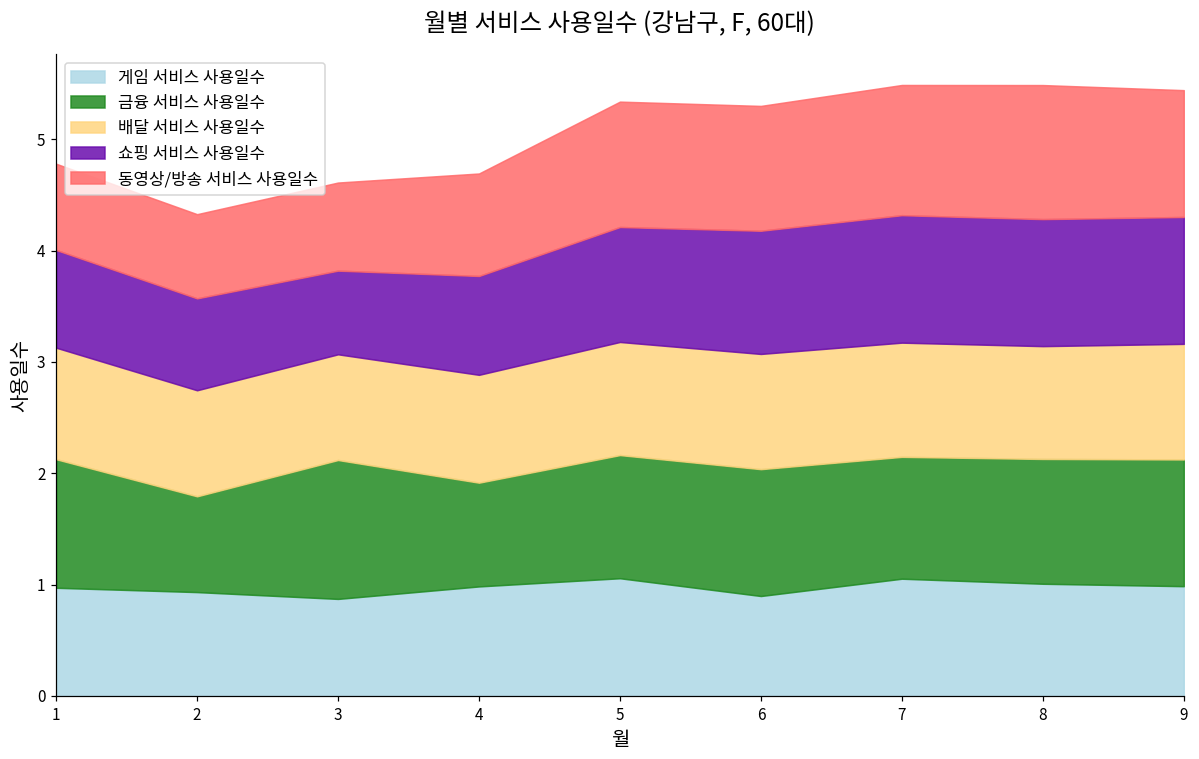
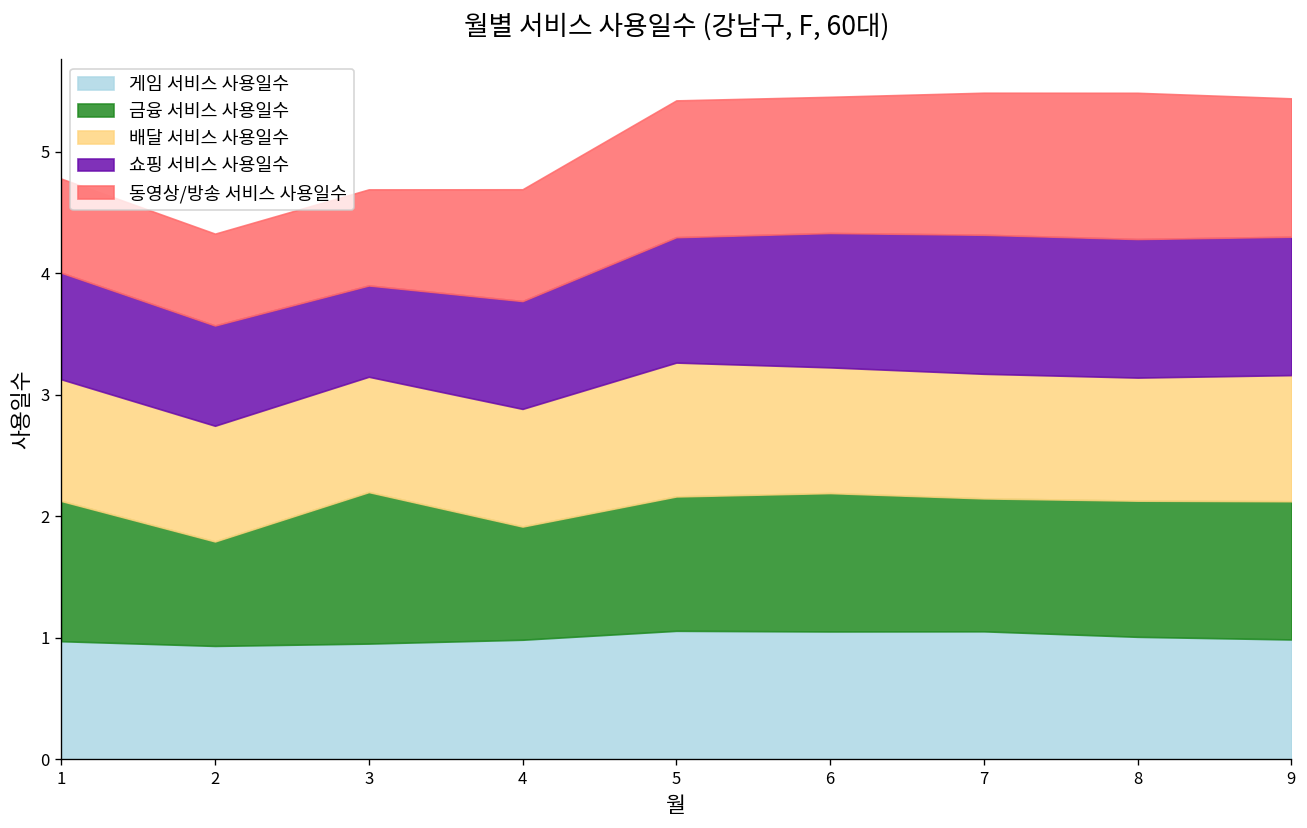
  {
    "게임 서비스 사용일수": {
      "1": 0.97,
      "2": 0.93,
-     "3": 0.87,
+     "3": 0.95,
      "4": 0.98,
      "5": 1.06,
-     "6": 0.90,
+     "6": 1.05,
      "7": 1.05,
      "8": 1.01,
      "9": 0.99
    },
    "금융 서비스 사용일수": {
      "1": 1.15,
      "2": 0.86,
      "3": 1.25,
      "4": 0.93,
      "5": 1.11,
      "6": 1.14,
      "7": 1.09,
      "8": 1.12,
      "9": 1.14
    },
    "배달 서비스 사용일수": {
      "1": 1.00,
      "2": 0.95,
      "3": 0.95,
      "4": 0.97,
-     "5": 1.02,
+     "5": 1.10,
      "6": 1.03,
      "7": 1.03,
      "8": 1.01,
      "9": 1.04
    },
    "쇼핑 서비스 사용일수": {
      "1": 0.88,
      "2": 0.83,
      "3": 0.75,
      "4": 0.89,
      "5": 1.03,
      "6": 1.11,
      "7": 1.14,
      "8": 1.14,
      "9": 1.14
    },
    "동영상/방송 서비스 사용일수": {
      "1": 0.77,
      "2": 0.76,
      "3": 0.79,
      "4": 0.92,
      "5": 1.13,
      "6": 1.12,
      "7": 1.17,
      "8": 1.20,
      "9": 1.14
    }
  }
